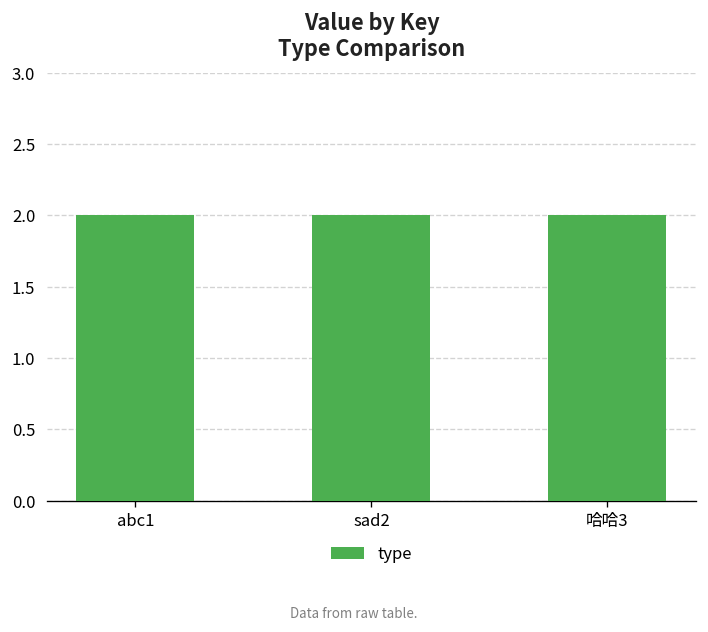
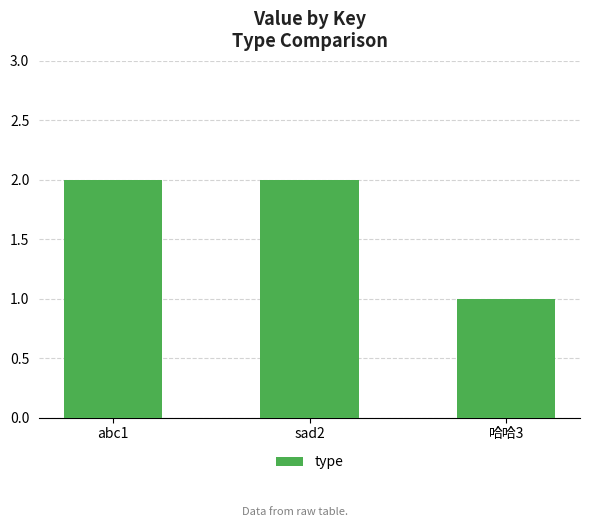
  {
    "abc1": 2,
    "sad2": 2,
-   "哈哈3": 2
+   "哈哈3": 1
  }
